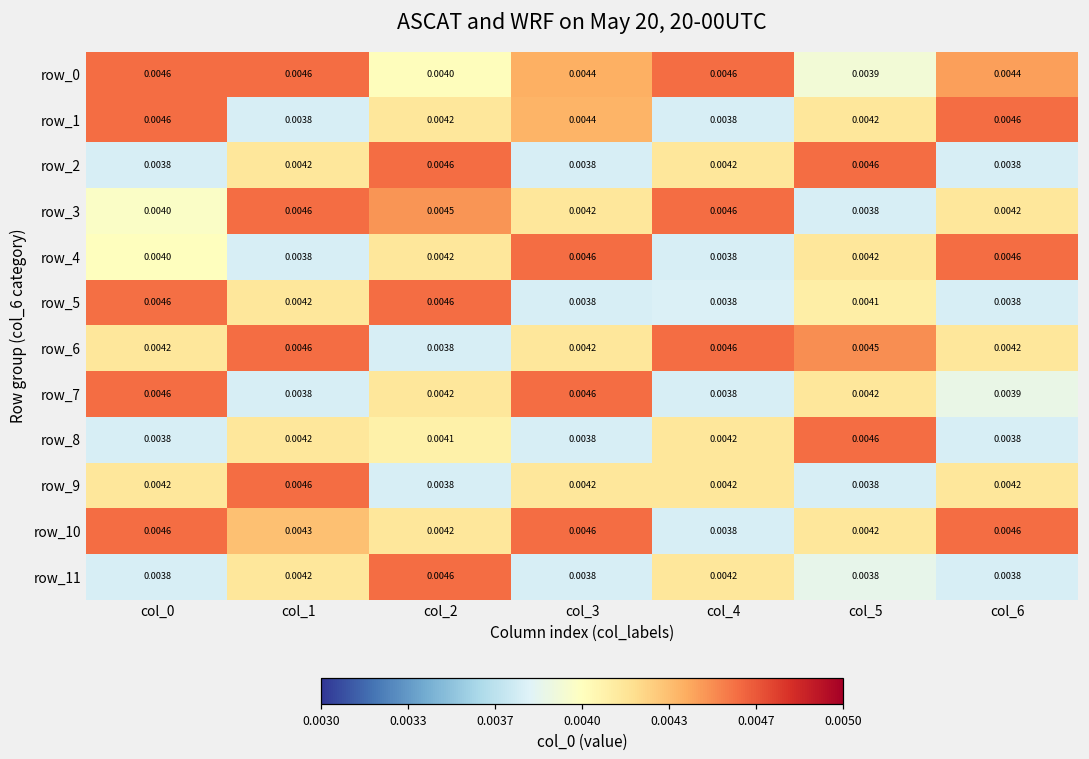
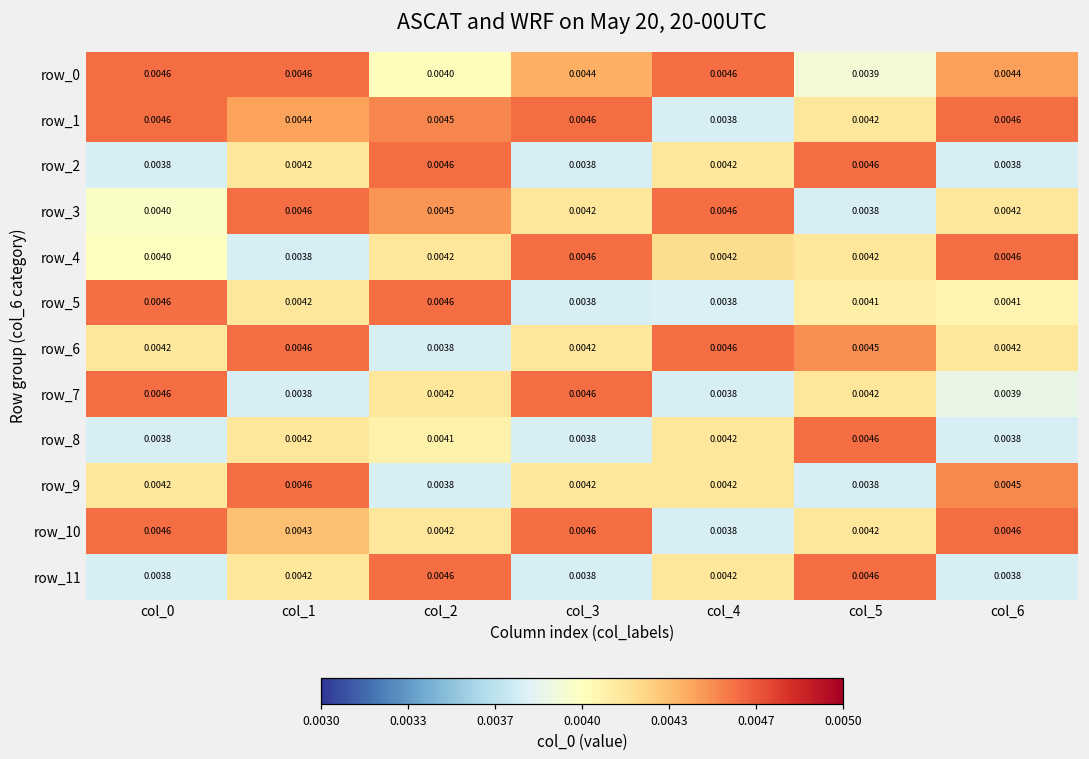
  {
    "row_0": {
      "col_0": 0.0046,
      "col_1": 0.0046,
      "col_2": 0.0040,
      "col_3": 0.0044,
      "col_4": 0.0046,
      "col_5": 0.0039,
      "col_6": 0.0044
    },
    "row_1": {
      "col_0": 0.0046,
-     "col_1": 0.0038,
-     "col_2": 0.0042,
-     "col_3": 0.0044,
+     "col_1": 0.0044,
+     "col_2": 0.0045,
+     "col_3": 0.0046,
      "col_4": 0.0038,
      "col_5": 0.0042,
      "col_6": 0.0046
    },
    "row_2": {
      "col_0": 0.0038,
      "col_1": 0.0042,
      "col_2": 0.0046,
      "col_3": 0.0038,
      "col_4": 0.0042,
      "col_5": 0.0046,
      "col_6": 0.0038
    },
    "row_3": {
      "col_0": 0.0040,
      "col_1": 0.0046,
      "col_2": 0.0045,
      "col_3": 0.0042,
      "col_4": 0.0046,
      "col_5": 0.0038,
      "col_6": 0.0042
    },
    "row_4": {
      "col_0": 0.0040,
      "col_1": 0.0038,
      "col_2": 0.0042,
      "col_3": 0.0046,
-     "col_4": 0.0038,
+     "col_4": 0.0042,
      "col_5": 0.0042,
      "col_6": 0.0046
    },
    "row_5": {
      "col_0": 0.0046,
      "col_1": 0.0042,
      "col_2": 0.0046,
      "col_3": 0.0038,
      "col_4": 0.0038,
      "col_5": 0.0041,
-     "col_6": 0.0038
+     "col_6": 0.0041
    },
    "row_6": {
      "col_0": 0.0042,
      "col_1": 0.0046,
      "col_2": 0.0038,
      "col_3": 0.0042,
      "col_4": 0.0046,
      "col_5": 0.0045,
      "col_6": 0.0042
    },
    "row_7": {
      "col_0": 0.0046,
      "col_1": 0.0038,
      "col_2": 0.0042,
      "col_3": 0.0046,
      "col_4": 0.0038,
      "col_5": 0.0042,
      "col_6": 0.0039
    },
    "row_8": {
      "col_0": 0.0038,
      "col_1": 0.0042,
      "col_2": 0.0041,
      "col_3": 0.0038,
      "col_4": 0.0042,
      "col_5": 0.0046,
      "col_6": 0.0038
    },
    "row_9": {
      "col_0": 0.0042,
      "col_1": 0.0046,
      "col_2": 0.0038,
      "col_3": 0.0042,
      "col_4": 0.0042,
      "col_5": 0.0038,
-     "col_6": 0.0042
+     "col_6": 0.0045
    },
    "row_10": {
      "col_0": 0.0046,
      "col_1": 0.0043,
      "col_2": 0.0042,
      "col_3": 0.0046,
      "col_4": 0.0038,
      "col_5": 0.0042,
      "col_6": 0.0046
    },
    "row_11": {
      "col_0": 0.0038,
      "col_1": 0.0042,
      "col_2": 0.0046,
      "col_3": 0.0038,
      "col_4": 0.0042,
-     "col_5": 0.0038,
+     "col_5": 0.0046,
      "col_6": 0.0038
    }
  }
